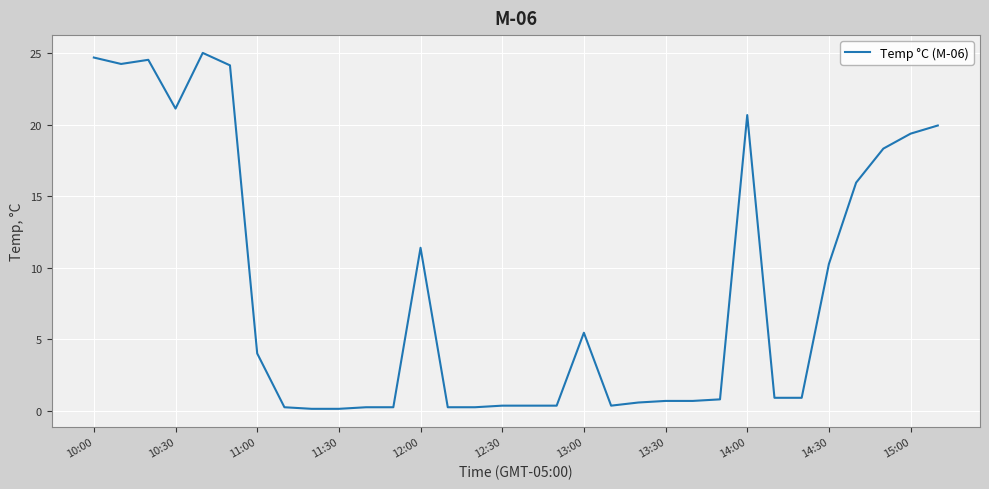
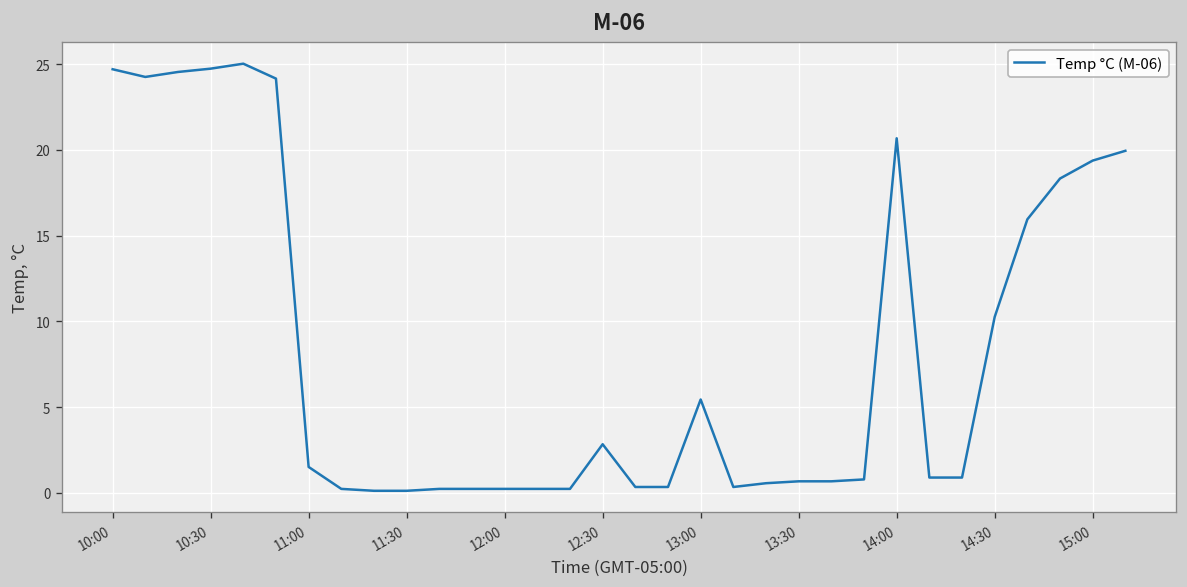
  {
    "10:00": 24.7,
-   "10:30": 21.1,
-   "11:00": 4.0,
+   "10:30": 24.7,
+   "11:00": 1.5,
    "11:30": 0.1,
-   "12:00": 11.4,
-   "12:30": 0.3,
+   "12:00": 0.2,
+   "12:30": 2.8,
    "13:00": 5.4,
    "13:30": 0.7,
    "14:00": 20.7,
    "14:30": 10.3,
    "15:00": 19.4
  }
